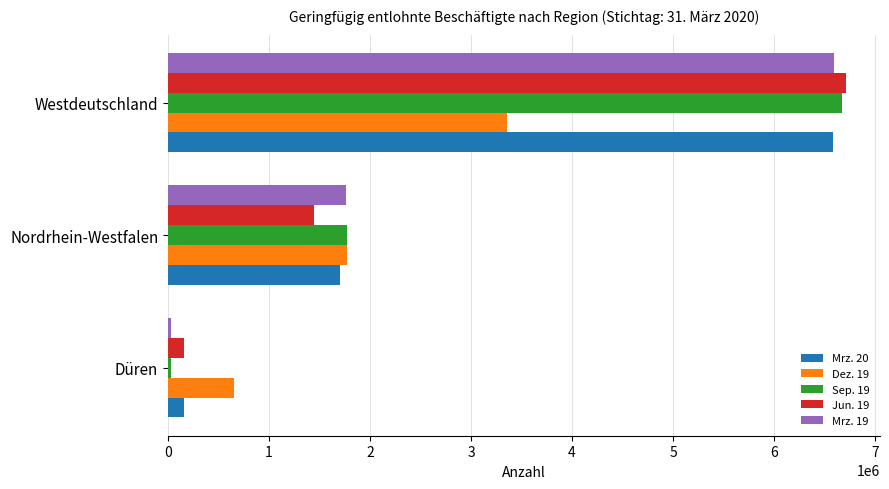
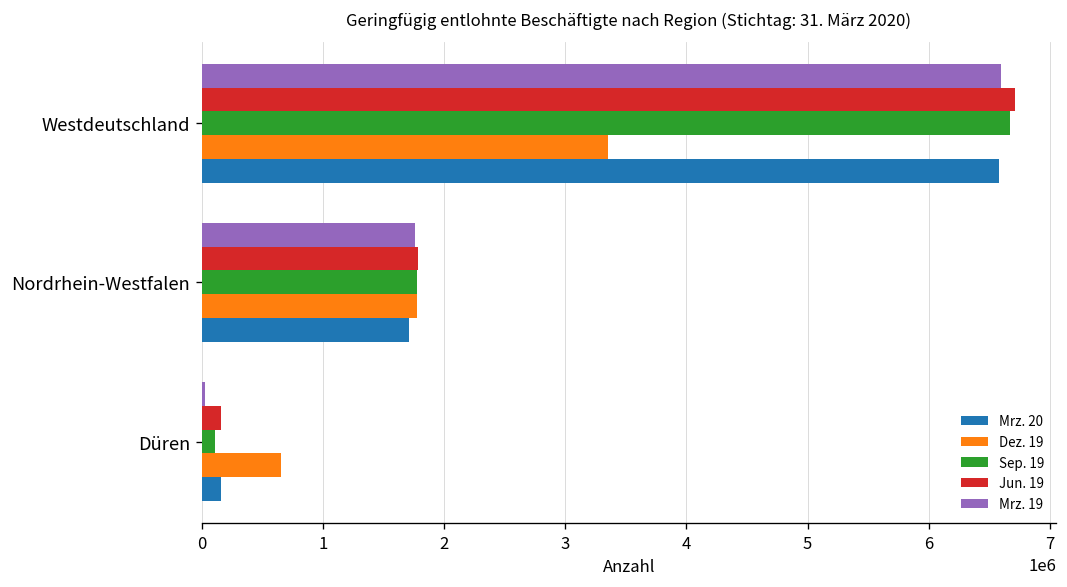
  {
    "Mrz. 20": {
      "Westdeutschland": 6580000,
      "Nordrhein-Westfalen": 1710000,
      "Düren": 160000
    },
    "Dez. 19": {
      "Westdeutschland": 3350000,
      "Nordrhein-Westfalen": 1780000,
      "Düren": 660000
    },
    "Sep. 19": {
      "Westdeutschland": 6670000,
      "Nordrhein-Westfalen": 1780000,
-     "Düren": 30000
+     "Düren": 110000
    },
    "Jun. 19": {
      "Westdeutschland": 6710000,
-     "Nordrhein-Westfalen": 1450000,
+     "Nordrhein-Westfalen": 1790000,
      "Düren": 160000
    },
    "Mrz. 19": {
      "Westdeutschland": 6600000,
      "Nordrhein-Westfalen": 1760000,
      "Düren": 30000
    }
  }
